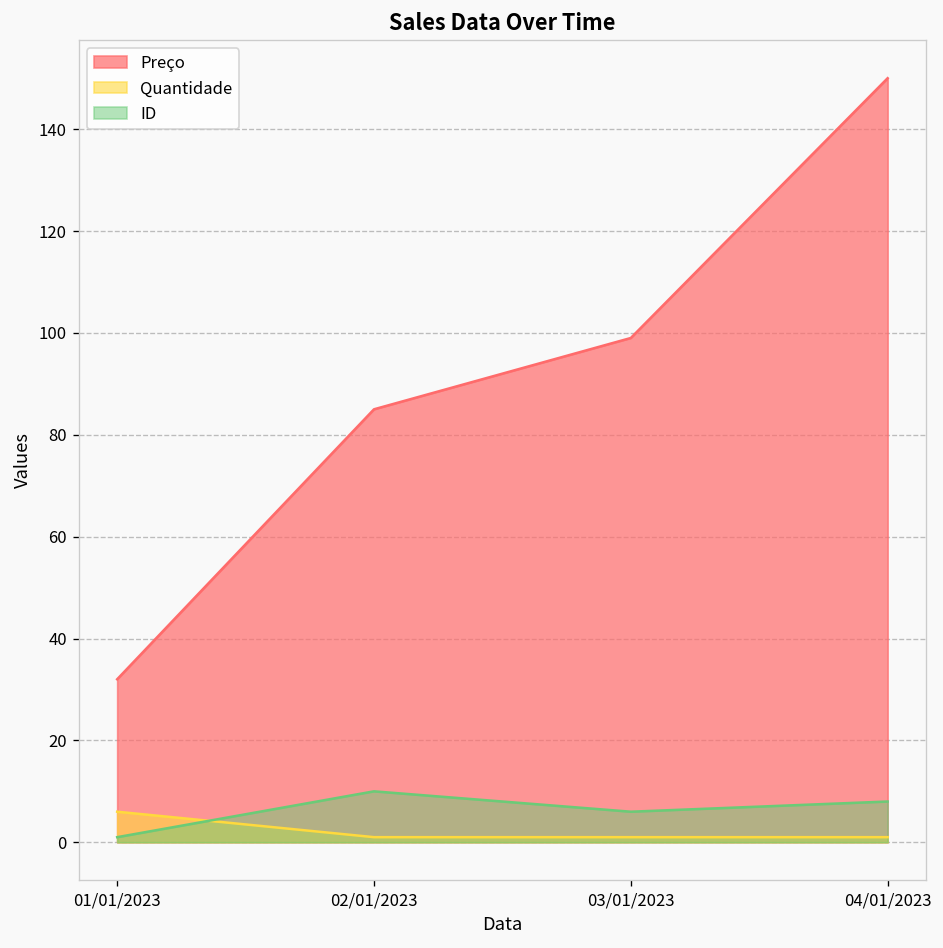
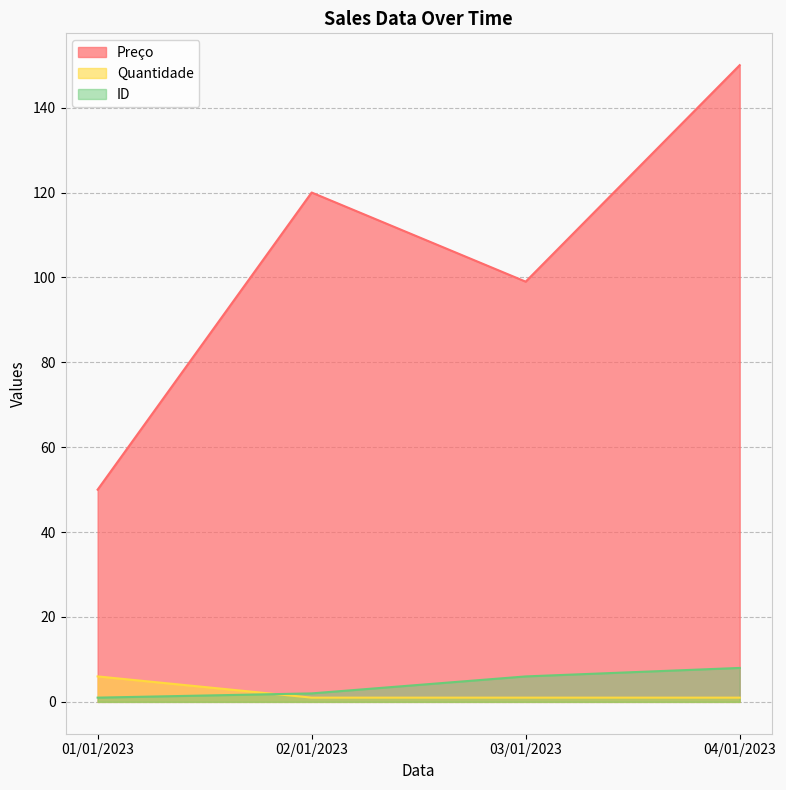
  {
    "Preço": {
-     "01/01/2023": 32,
-     "02/01/2023": 85,
+     "01/01/2023": 50,
+     "02/01/2023": 120,
      "03/01/2023": 99,
      "04/01/2023": 150
    },
    "Quantidade": {
      "01/01/2023": 6,
      "02/01/2023": 1,
      "03/01/2023": 1,
      "04/01/2023": 1
    },
    "ID": {
      "01/01/2023": 1,
-     "02/01/2023": 10,
+     "02/01/2023": 2,
      "03/01/2023": 6,
      "04/01/2023": 8
    }
  }
